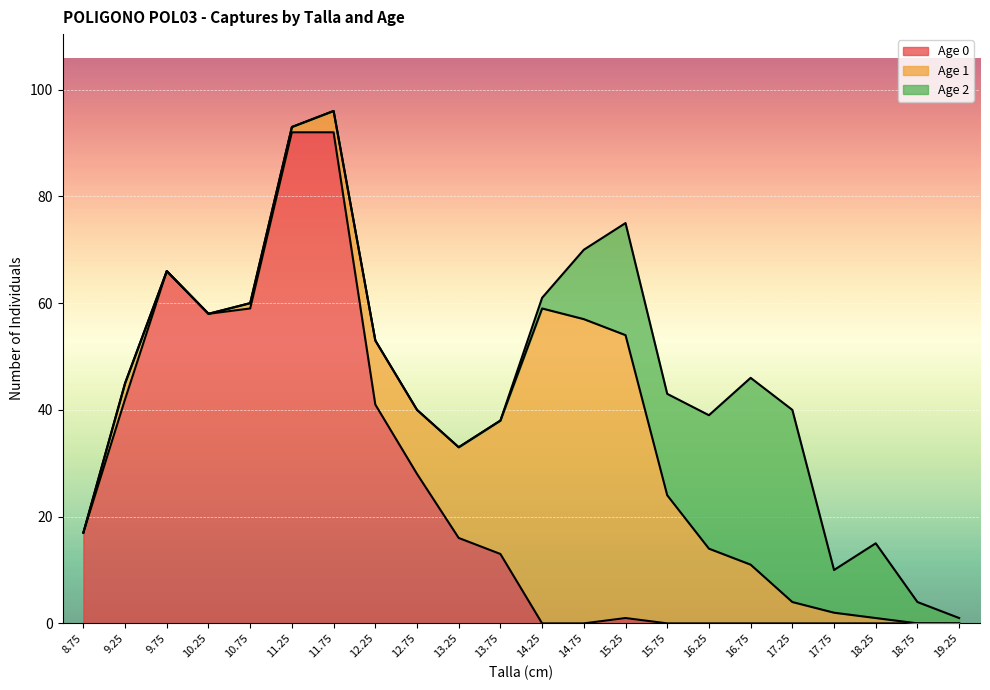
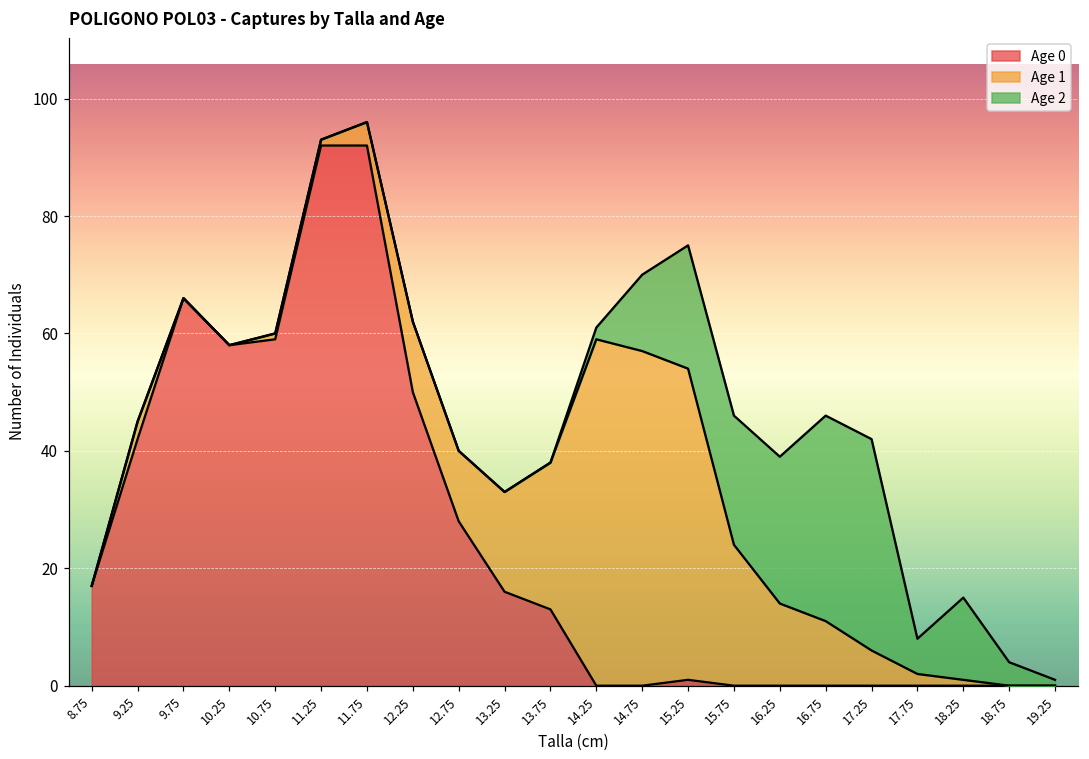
  {
    "Age 0": {
      "9.25": 42,
      "10.75": 59,
      "11.25": 92,
      "11.75": 92,
-     "12.25": 41,
+     "12.25": 50,
      "12.75": 28,
      "13.25": 16,
      "13.75": 13,
      "14.25": 0,
      "14.75": 0,
      "15.25": 1,
      "15.75": 0,
      "16.25": 0,
      "16.75": 0,
      "17.25": 0,
      "17.75": 0,
      "18.25": 0
    },
    "Age 1": {
      "14.25": 59,
      "14.75": 57,
      "15.25": 53,
      "15.75": 24,
      "16.25": 14,
      "16.75": 11,
-     "17.25": 4,
+     "17.25": 6,
      "17.75": 2,
      "18.25": 1
    },
    "Age 2": {
      "14.25": 2,
      "14.75": 13,
      "15.25": 21,
-     "15.75": 19,
+     "15.75": 22,
      "16.25": 25,
      "16.75": 35,
      "17.25": 36,
-     "17.75": 8,
+     "17.75": 6,
      "18.25": 14,
      "18.75": 4,
      "19.25": 1
    }
  }
